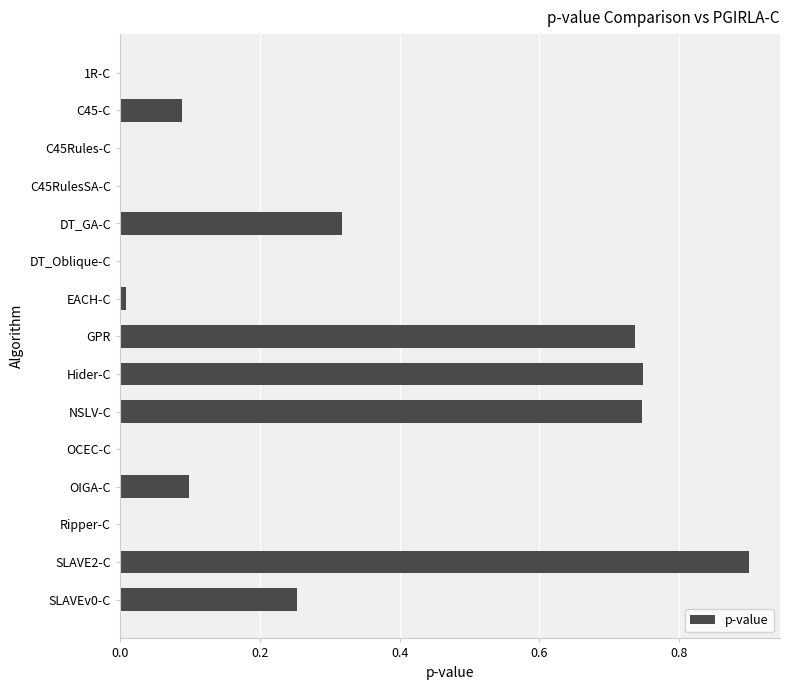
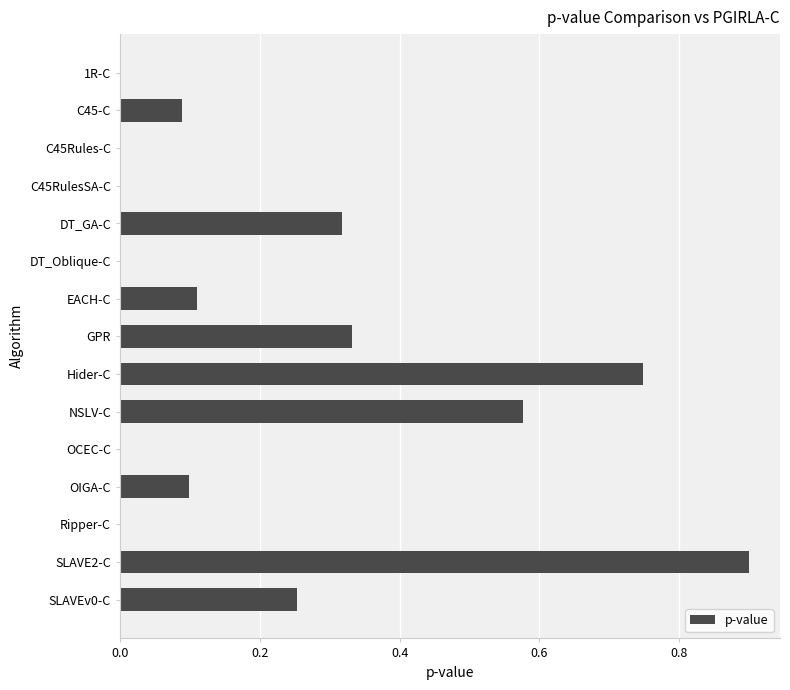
  {
    "C45-C": 0.09,
    "DT_GA-C": 0.32,
-   "EACH-C": 0.01,
-   "GPR": 0.74,
+   "EACH-C": 0.11,
+   "GPR": 0.33,
    "Hider-C": 0.75,
-   "NSLV-C": 0.75,
+   "NSLV-C": 0.58,
    "OIGA-C": 0.10,
    "SLAVE2-C": 0.90,
    "SLAVEv0-C": 0.25
  }
